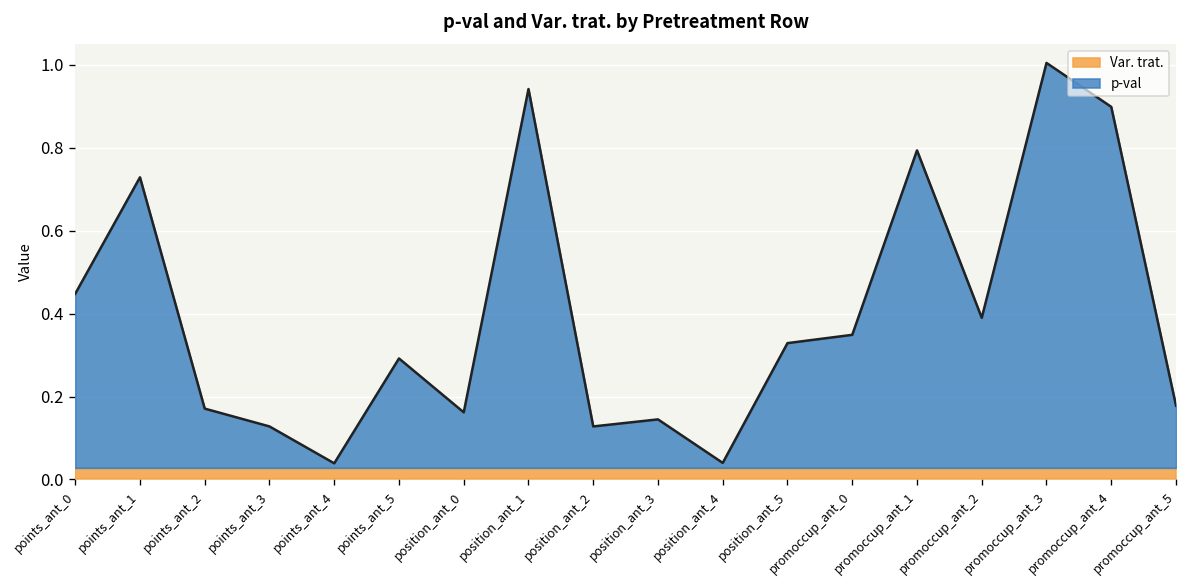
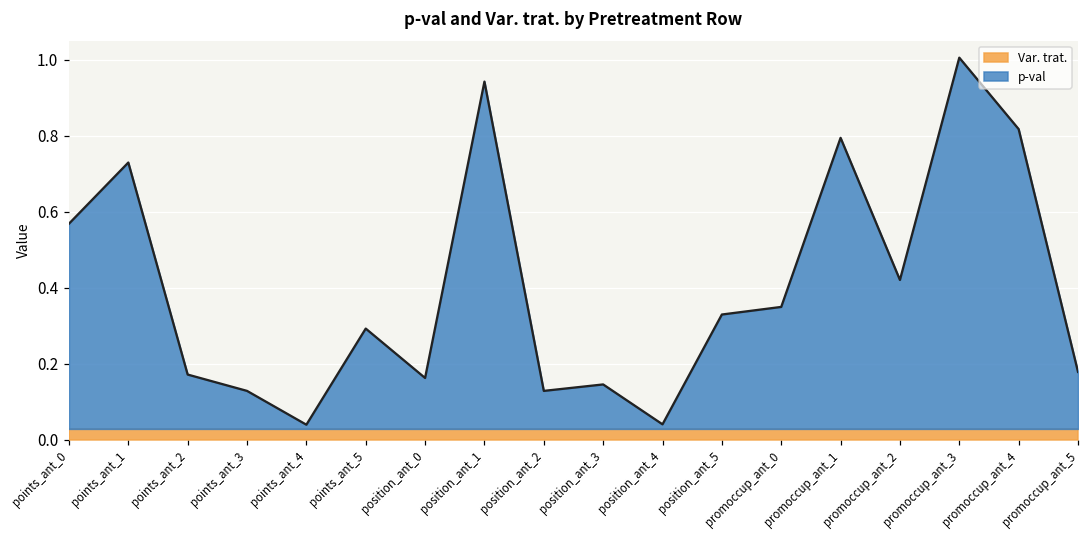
  {
    "p-val": {
-     "points_ant_0": 0.45,
+     "points_ant_0": 0.57,
      "points_ant_1": 0.73,
      "points_ant_2": 0.17,
      "points_ant_3": 0.13,
      "points_ant_4": 0.04,
      "points_ant_5": 0.29,
      "position_ant_0": 0.16,
      "position_ant_1": 0.94,
      "position_ant_2": 0.13,
      "position_ant_3": 0.15,
      "position_ant_4": 0.04,
      "position_ant_5": 0.33,
      "promoccup_ant_0": 0.35,
      "promoccup_ant_1": 0.79,
-     "promoccup_ant_2": 0.39,
+     "promoccup_ant_2": 0.42,
      "promoccup_ant_3": 1.01,
-     "promoccup_ant_4": 0.90,
+     "promoccup_ant_4": 0.82,
      "promoccup_ant_5": 0.18
    },
    "Var. trat.": {
      "points_ant_0": 0.03,
      "points_ant_1": 0.03,
      "points_ant_2": 0.03,
      "points_ant_3": 0.03,
      "points_ant_4": 0.03,
      "points_ant_5": 0.03,
      "position_ant_0": 0.03,
      "position_ant_1": 0.03,
      "position_ant_2": 0.03,
      "position_ant_3": 0.03,
      "position_ant_4": 0.03,
      "position_ant_5": 0.03,
      "promoccup_ant_0": 0.03,
      "promoccup_ant_1": 0.03,
      "promoccup_ant_2": 0.03,
      "promoccup_ant_3": 0.03,
      "promoccup_ant_4": 0.03,
      "promoccup_ant_5": 0.03
    }
  }
